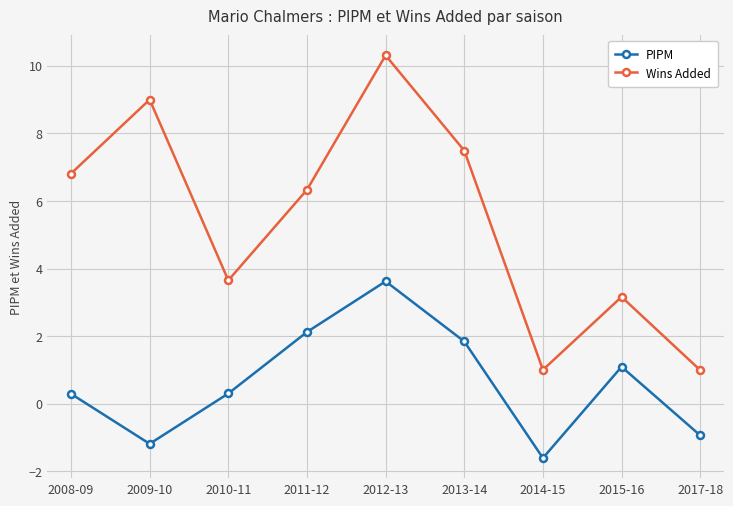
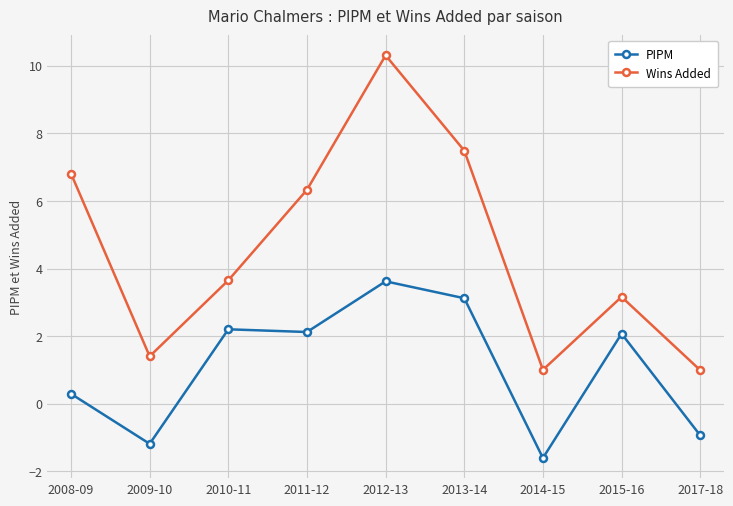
  {
    "PIPM": {
      "2008-09": 0.3,
      "2009-10": -1.2,
-     "2010-11": 0.3,
+     "2010-11": 2.2,
      "2011-12": 2.1,
      "2012-13": 3.6,
-     "2013-14": 1.8,
+     "2013-14": 3.1,
      "2014-15": -1.6,
-     "2015-16": 1.1,
+     "2015-16": 2.1,
      "2017-18": -0.9
    },
    "Wins Added": {
      "2008-09": 6.8,
-     "2009-10": 9.0,
+     "2009-10": 1.4,
      "2010-11": 3.7,
      "2011-12": 6.3,
      "2012-13": 10.3,
      "2013-14": 7.5,
      "2014-15": 1.0,
      "2015-16": 3.2,
      "2017-18": 1.0
    }
  }
